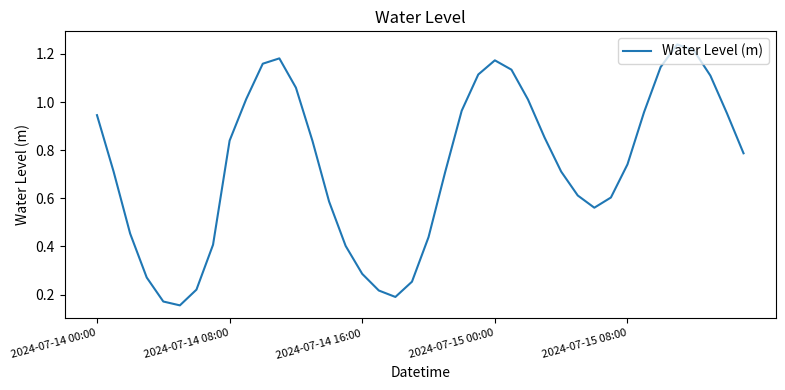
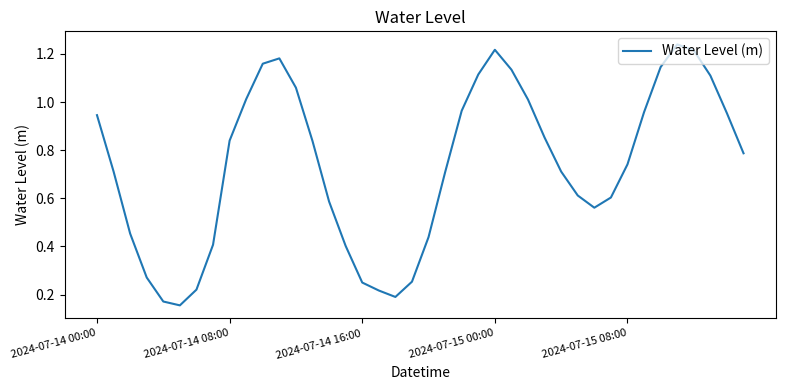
  {
    "2024-07-14 00:00": 0.95,
    "2024-07-14 08:00": 0.84,
-   "2024-07-14 16:00": 0.29,
-   "2024-07-15 00:00": 1.17,
+   "2024-07-14 16:00": 0.25,
+   "2024-07-15 00:00": 1.22,
    "2024-07-15 08:00": 0.74
  }
